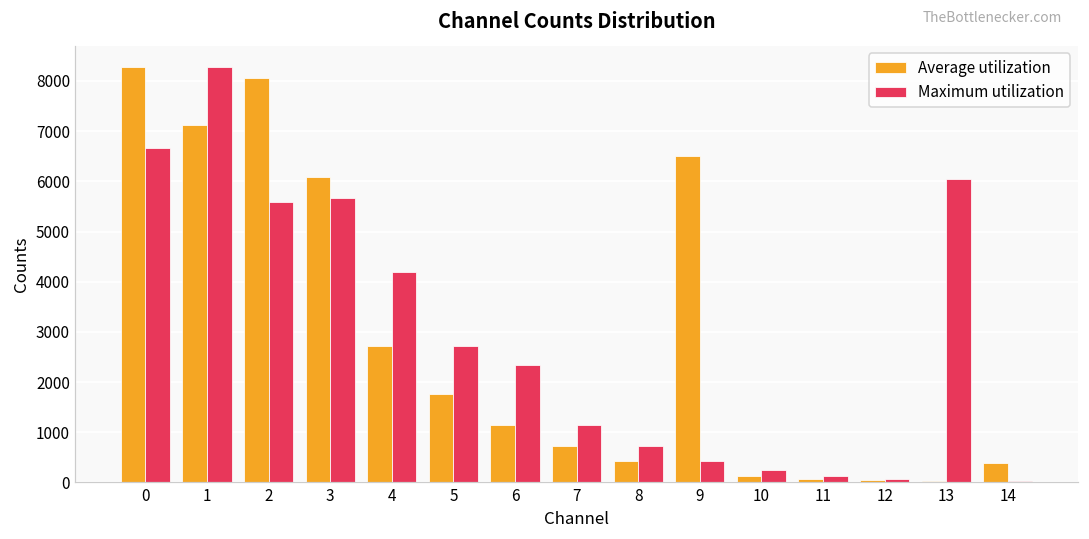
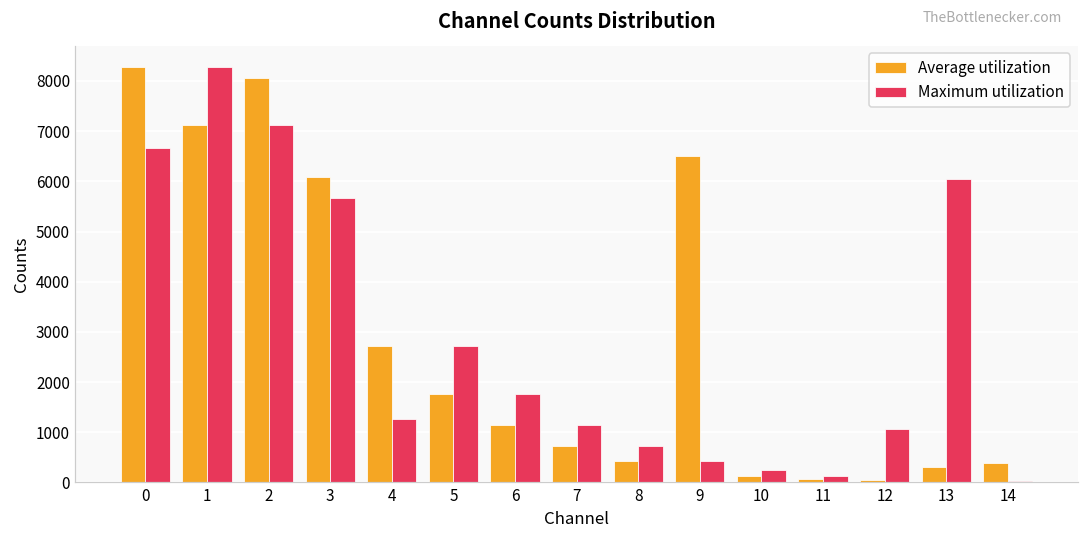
  {
    "Average utilization": {
      "0": 8300,
      "1": 7100,
      "2": 8100,
      "3": 6100,
      "4": 2700,
      "5": 1800,
      "6": 1100,
      "7": 700,
      "8": 400,
      "9": 6500,
      "10": 100,
      "11": 100,
-     "13": 0,
+     "13": 300,
      "14": 400
    },
    "Maximum utilization": {
      "0": 6700,
      "1": 8300,
-     "2": 5600,
+     "2": 7100,
      "3": 5700,
-     "4": 4200,
+     "4": 1300,
      "5": 2700,
-     "6": 2300,
+     "6": 1800,
      "7": 1100,
      "8": 700,
      "9": 400,
      "10": 200,
      "11": 100,
-     "12": 100,
+     "12": 1100,
      "13": 6000
    }
  }
